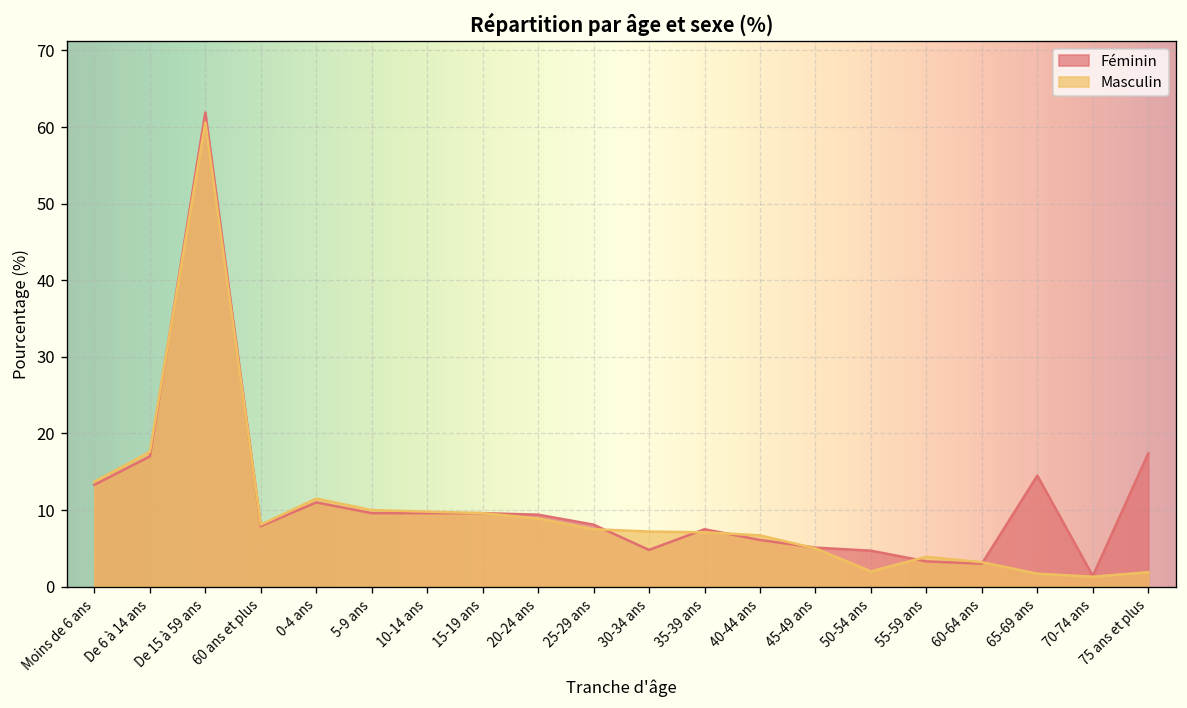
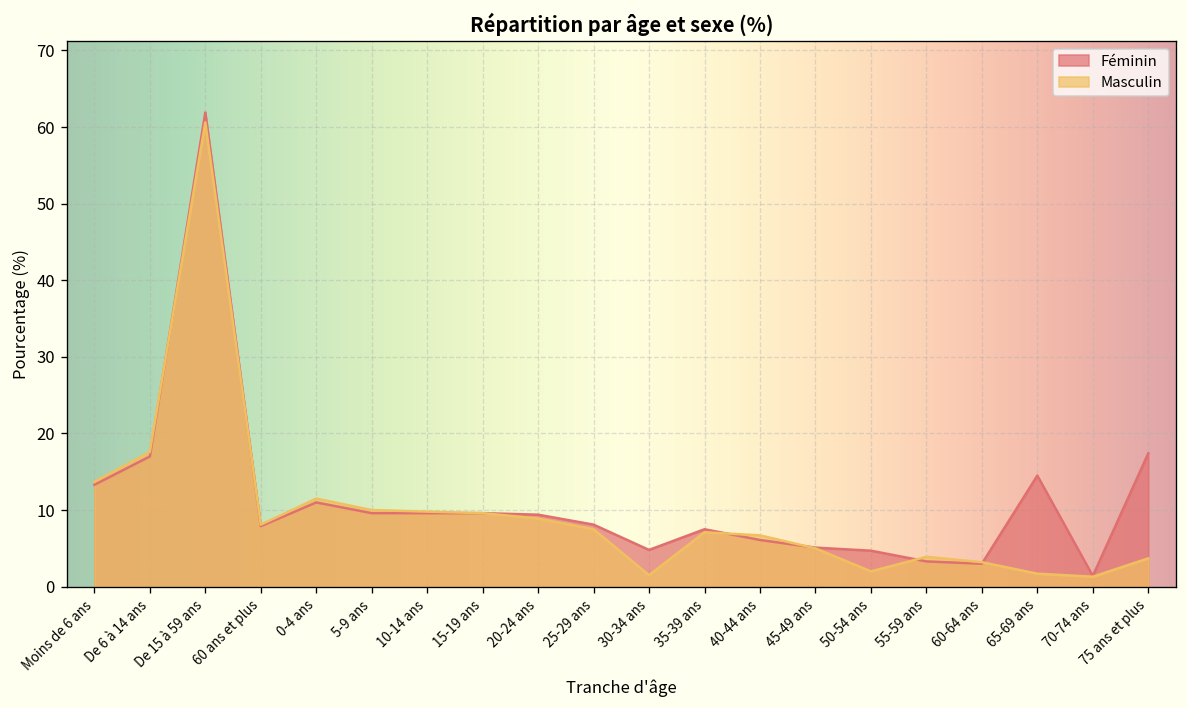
  {
    "Féminin": {
      "Moins de 6 ans": 13,
      "De 6 à 14 ans": 17,
      "De 15 à 59 ans": 62,
      "0-4 ans": 11,
      "20-24 ans": 9,
      "25-29 ans": 8,
      "30-34 ans": 5,
      "35-39 ans": 8,
      "40-44 ans": 6,
      "50-54 ans": 5,
      "55-59 ans": 3,
      "65-69 ans": 15,
      "75 ans et plus": 17
    },
    "Masculin": {
      "Moins de 6 ans": 14,
      "De 6 à 14 ans": 18,
      "De 15 à 59 ans": 61,
      "0-4 ans": 12,
      "20-24 ans": 9,
      "25-29 ans": 8,
-     "30-34 ans": 7,
+     "30-34 ans": 2,
      "35-39 ans": 7,
      "40-44 ans": 7,
      "50-54 ans": 2,
      "55-59 ans": 4,
      "65-69 ans": 2,
-     "75 ans et plus": 2
+     "75 ans et plus": 4
    }
  }
